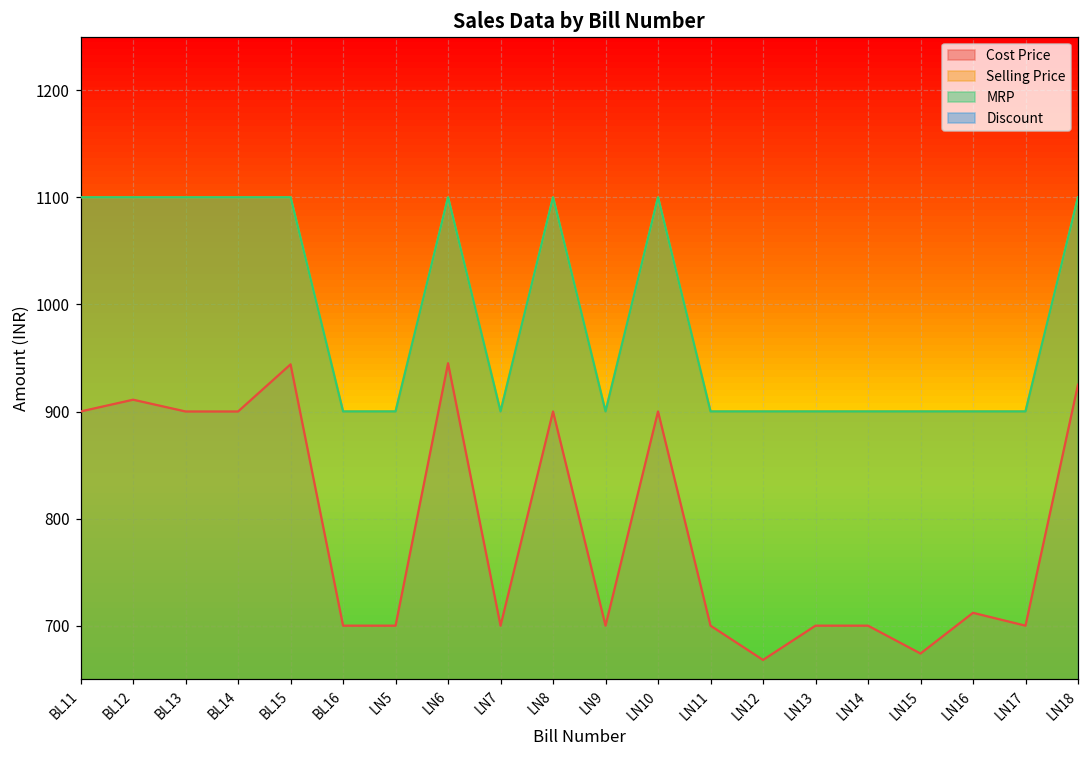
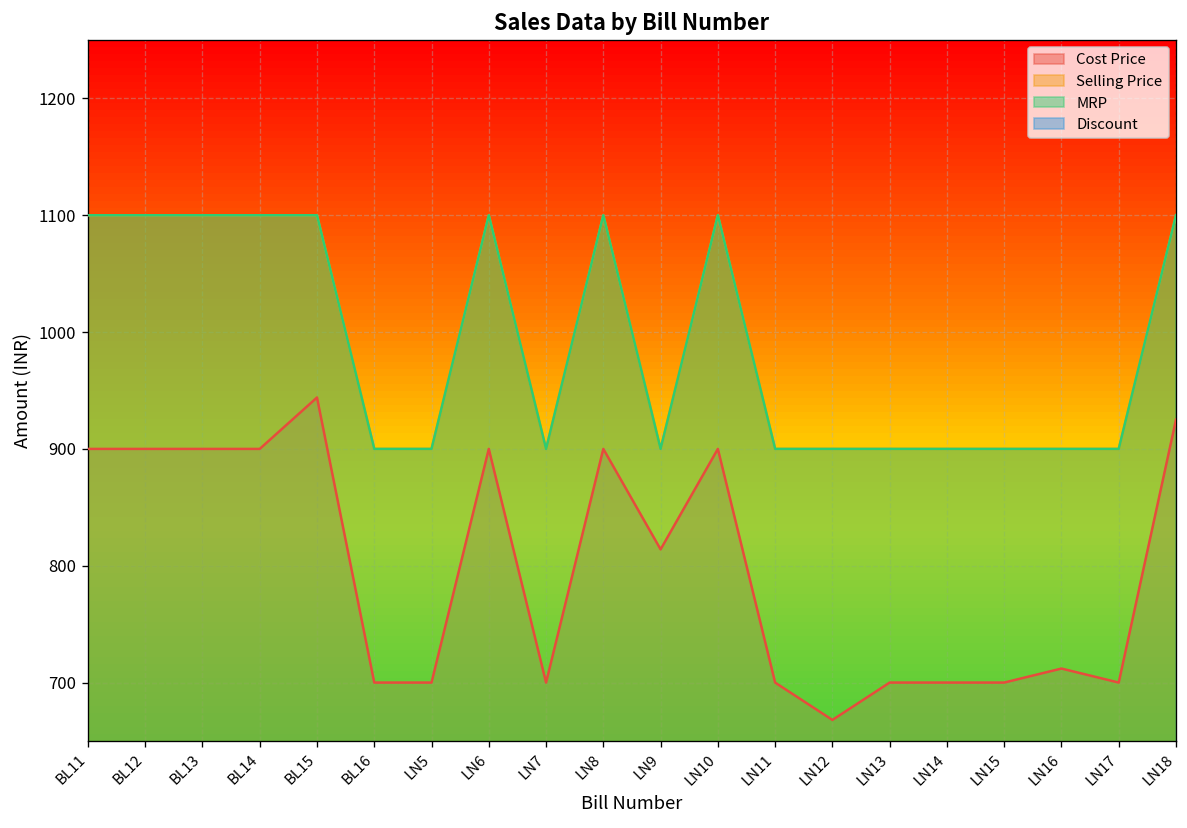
  {
    "Cost Price": {
      "BL11": 900,
-     "BL12": 910,
+     "BL12": 900,
      "BL13": 900,
      "BL14": 900,
      "BL15": 940,
      "BL16": 700,
      "LN5": 700,
-     "LN6": 950,
+     "LN6": 900,
      "LN7": 700,
      "LN8": 900,
-     "LN9": 700,
+     "LN9": 810,
      "LN10": 900,
      "LN11": 700,
      "LN12": 670,
      "LN13": 700,
      "LN14": 700,
-     "LN15": 670,
+     "LN15": 700,
      "LN16": 710,
      "LN17": 700,
      "LN18": 930
    },
    "MRP": {
      "BL11": 1100,
      "BL12": 1100,
      "BL13": 1100,
      "BL14": 1100,
      "BL15": 1100,
      "BL16": 900,
      "LN5": 900,
      "LN6": 1100,
      "LN7": 900,
      "LN8": 1100,
      "LN9": 900,
      "LN10": 1100,
      "LN11": 900,
      "LN12": 900,
      "LN13": 900,
      "LN14": 900,
      "LN15": 900,
      "LN16": 900,
      "LN17": 900,
      "LN18": 1100
    }
  }
